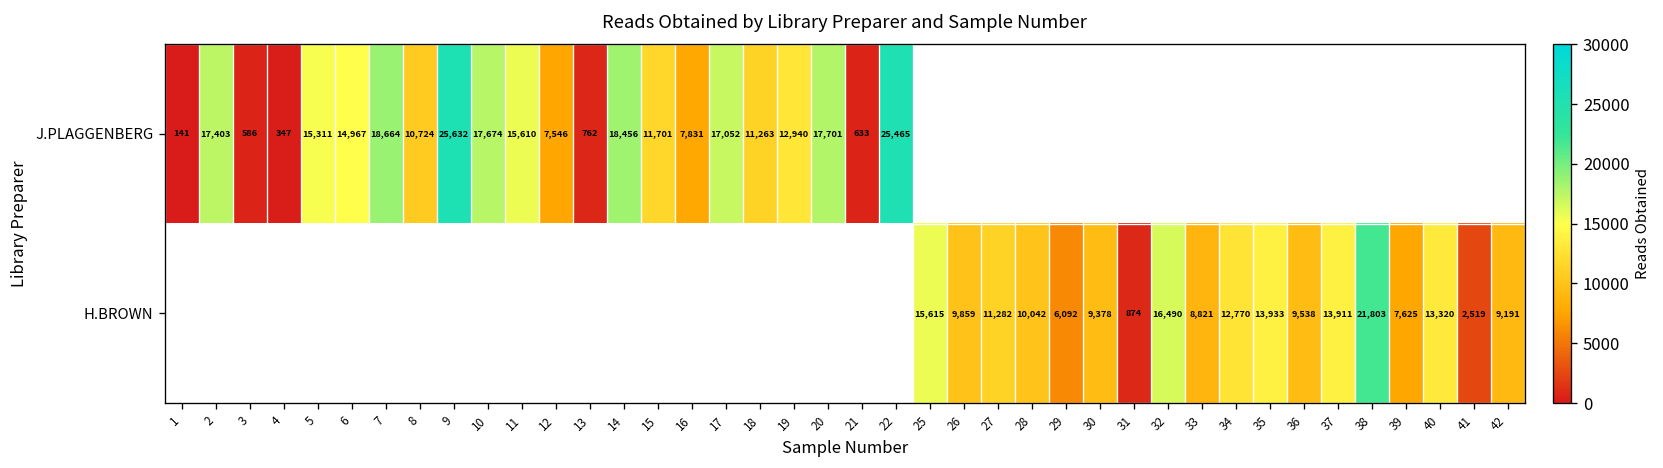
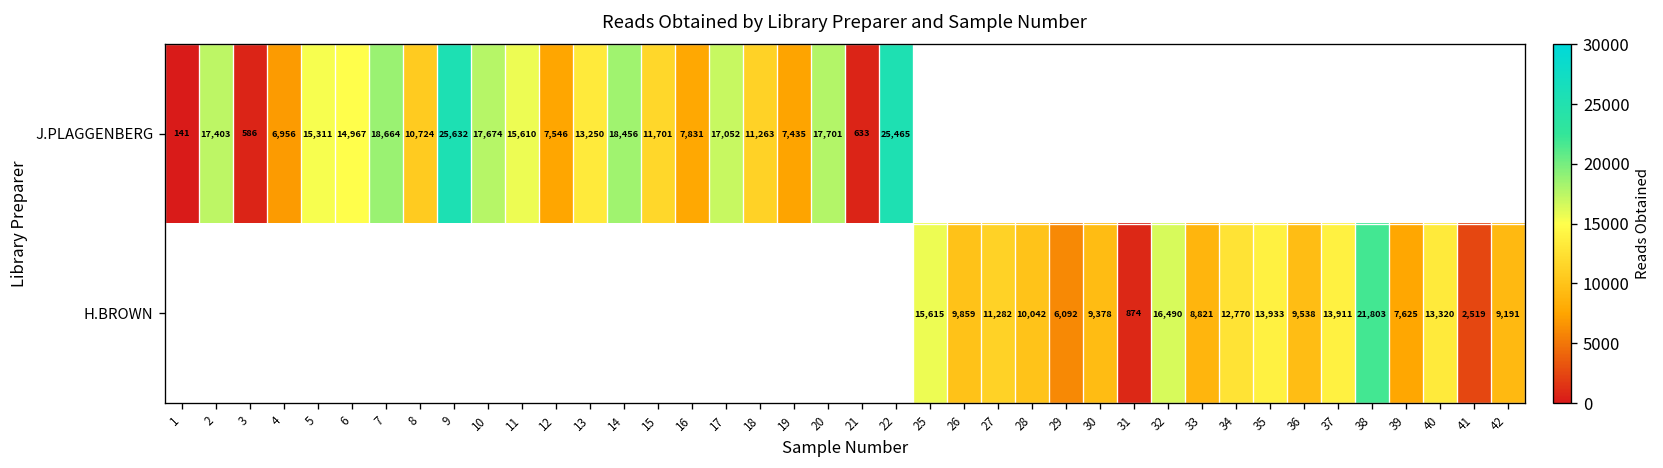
  {
    "J.PLAGGENBERG": {
      "1": "141",
      "2": "17,403",
      "3": "586",
-     "4": "347",
+     "4": "6,956",
      "5": "15,311",
      "6": "14,967",
      "7": "18,664",
      "8": "10,724",
      "9": "25,632",
      "10": "17,674",
      "11": "15,610",
      "12": "7,546",
-     "13": "762",
+     "13": "13,250",
      "14": "18,456",
      "15": "11,701",
      "16": "7,831",
      "17": "17,052",
      "18": "11,263",
-     "19": "12,940",
+     "19": "7,435",
      "20": "17,701",
      "21": "633",
      "22": "25,465"
    },
    "H.BROWN": {
      "25": "15,615",
      "26": "9,859",
      "27": "11,282",
      "28": "10,042",
      "29": "6,092",
      "30": "9,378",
      "31": "874",
      "32": "16,490",
      "33": "8,821",
      "34": "12,770",
      "35": "13,933",
      "36": "9,538",
      "37": "13,911",
      "38": "21,803",
      "39": "7,625",
      "40": "13,320",
      "41": "2,519",
      "42": "9,191"
    }
  }
